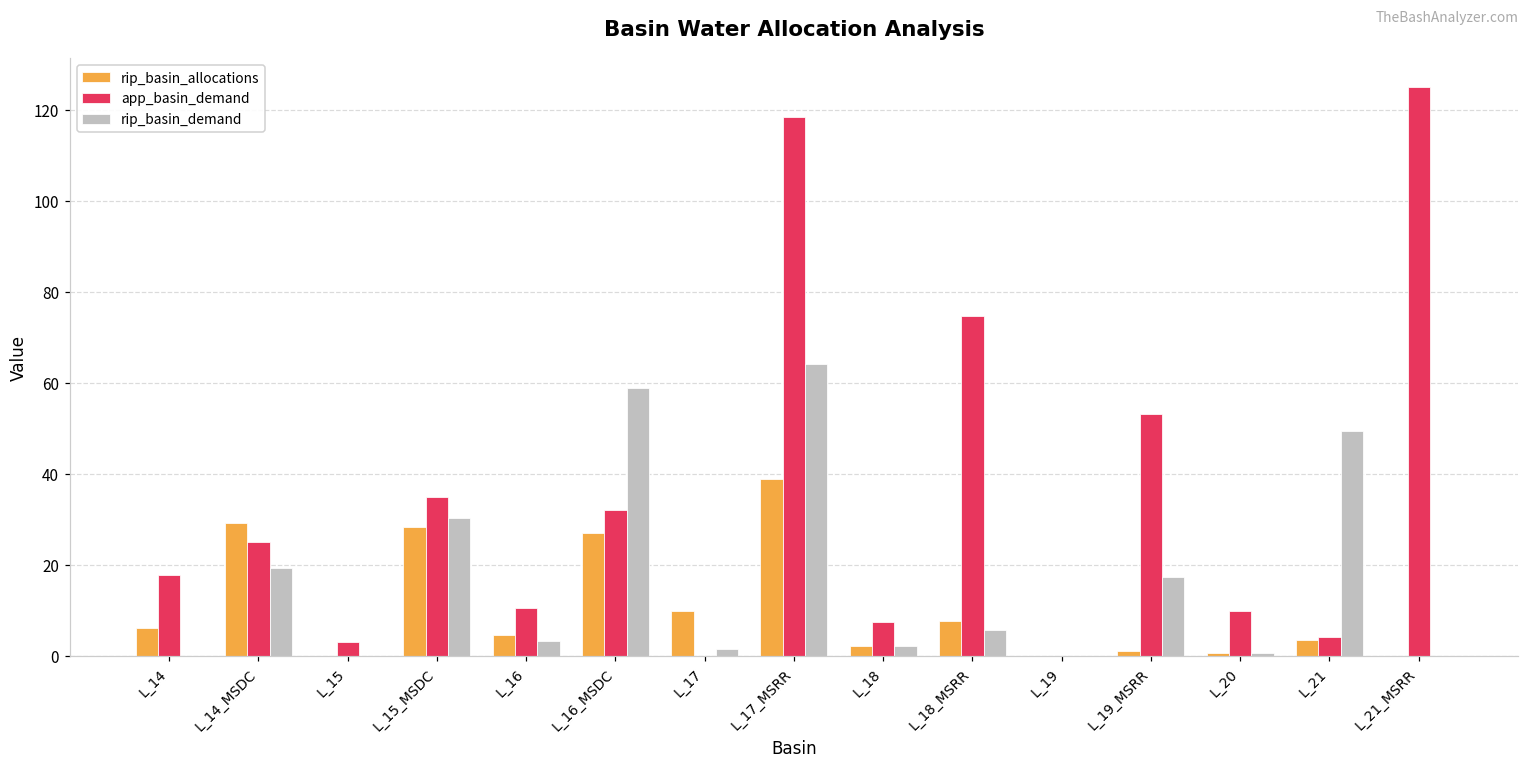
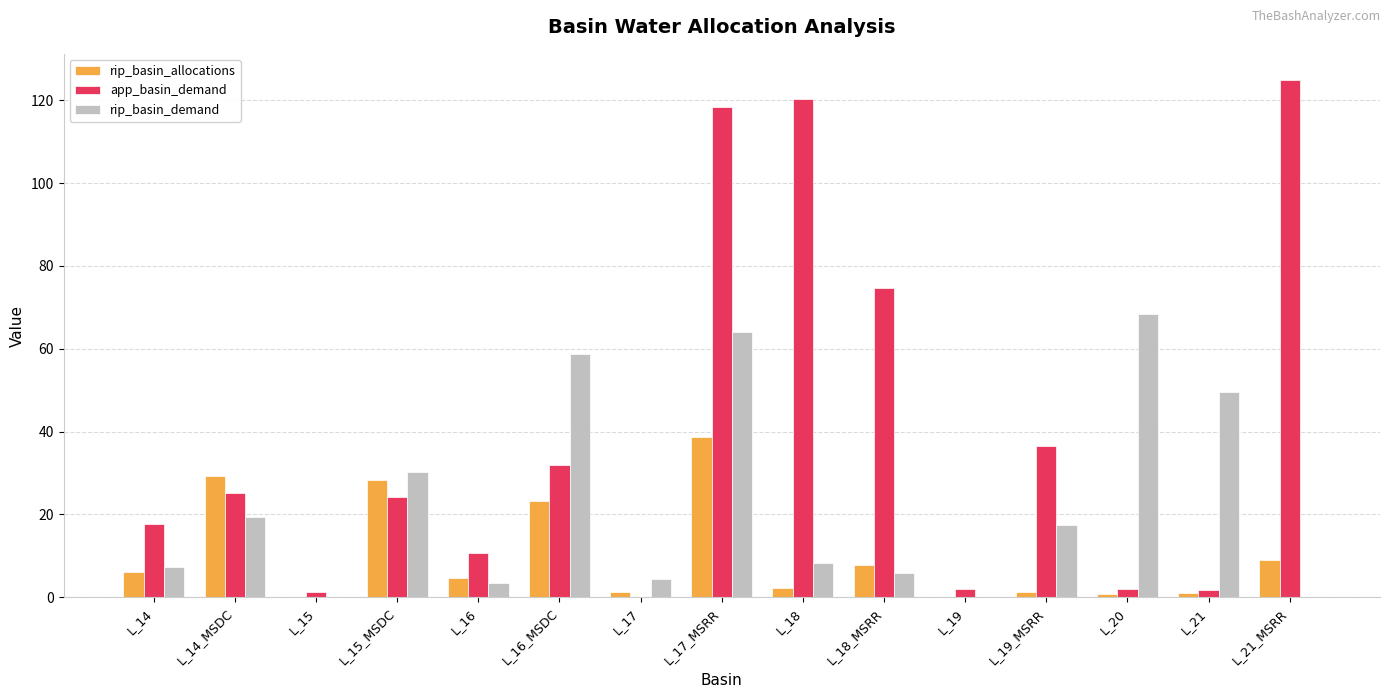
  {
    "rip_basin_allocations": {
      "L_14": 6,
      "L_14_MSDC": 29,
      "L_15_MSDC": 28,
      "L_16": 5,
-     "L_16_MSDC": 27,
-     "L_17": 10,
+     "L_16_MSDC": 23,
+     "L_17": 1,
      "L_17_MSRR": 39,
      "L_18": 2,
      "L_18_MSRR": 8,
      "L_19_MSRR": 1,
      "L_20": 1,
-     "L_21": 4,
-     "L_21_MSRR": 0
+     "L_21": 1,
+     "L_21_MSRR": 9
    },
    "app_basin_demand": {
      "L_14": 18,
      "L_14_MSDC": 25,
-     "L_15": 3,
-     "L_15_MSDC": 35,
+     "L_15": 1,
+     "L_15_MSDC": 24,
      "L_16": 11,
      "L_16_MSDC": 32,
      "L_17_MSRR": 118,
-     "L_18": 8,
+     "L_18": 120,
      "L_18_MSRR": 75,
-     "L_19": 0,
-     "L_19_MSRR": 53,
-     "L_20": 10,
-     "L_21": 4,
+     "L_19": 2,
+     "L_19_MSRR": 37,
+     "L_20": 2,
+     "L_21": 2,
      "L_21_MSRR": 125
    },
    "rip_basin_demand": {
-     "L_14": 0,
+     "L_14": 7,
      "L_14_MSDC": 19,
      "L_15_MSDC": 30,
      "L_16": 3,
      "L_16_MSDC": 59,
-     "L_17": 2,
+     "L_17": 4,
      "L_17_MSRR": 64,
-     "L_18": 2,
+     "L_18": 8,
      "L_18_MSRR": 6,
      "L_19_MSRR": 17,
-     "L_20": 1,
+     "L_20": 68,
      "L_21": 50
    }
  }
